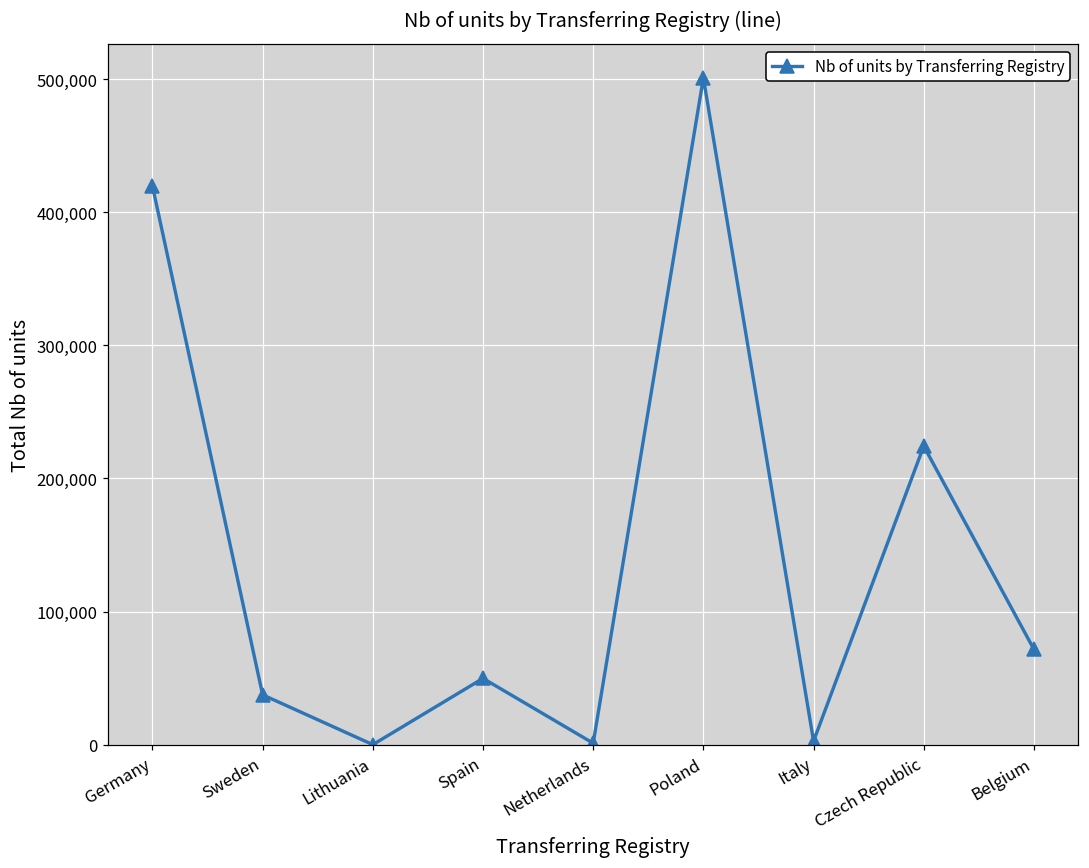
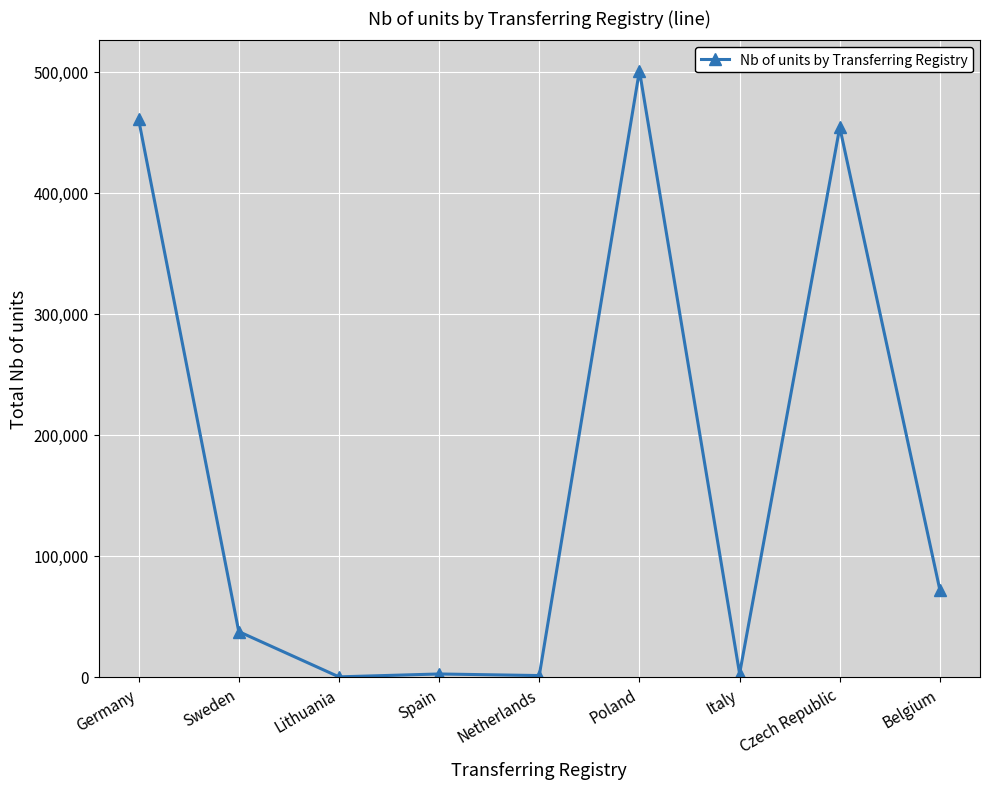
  {
-   "Germany": "420,000",
+   "Germany": "461,000",
    "Sweden": "37,000",
    "Lithuania": "0",
-   "Spain": "50,000",
+   "Spain": "2,000",
    "Netherlands": "1,000",
    "Poland": "501,000",
    "Italy": "3,000",
-   "Czech Republic": "224,000",
+   "Czech Republic": "454,000",
    "Belgium": "72,000"
  }
